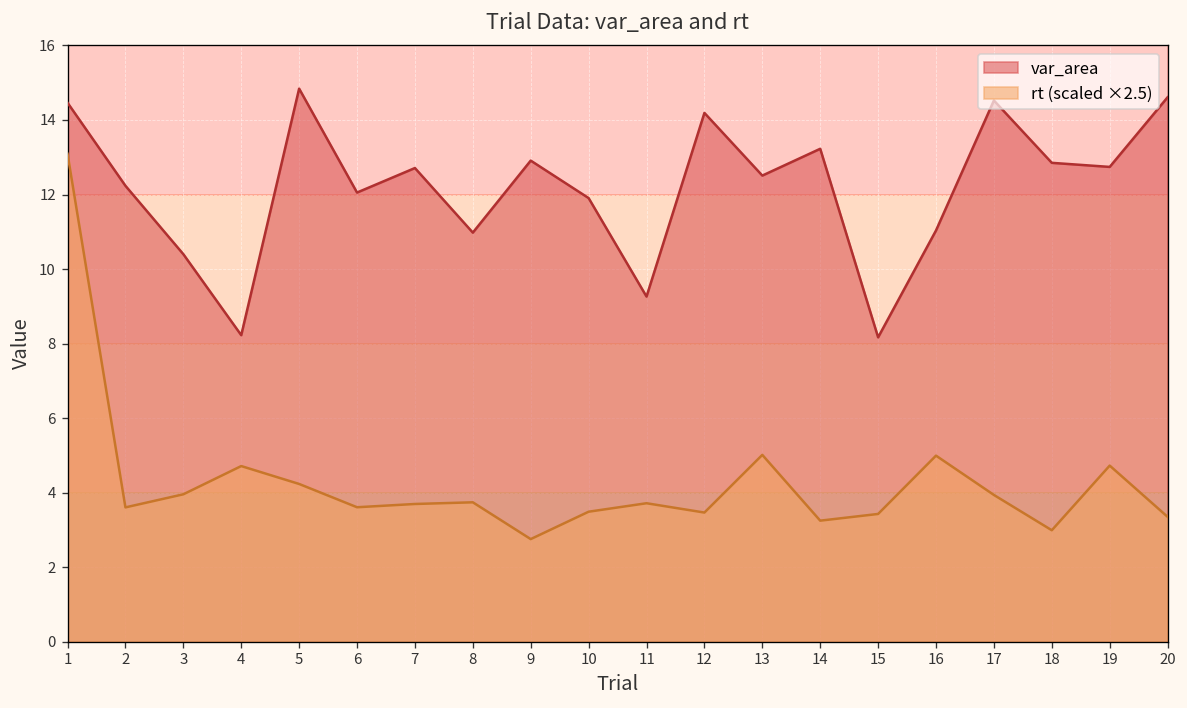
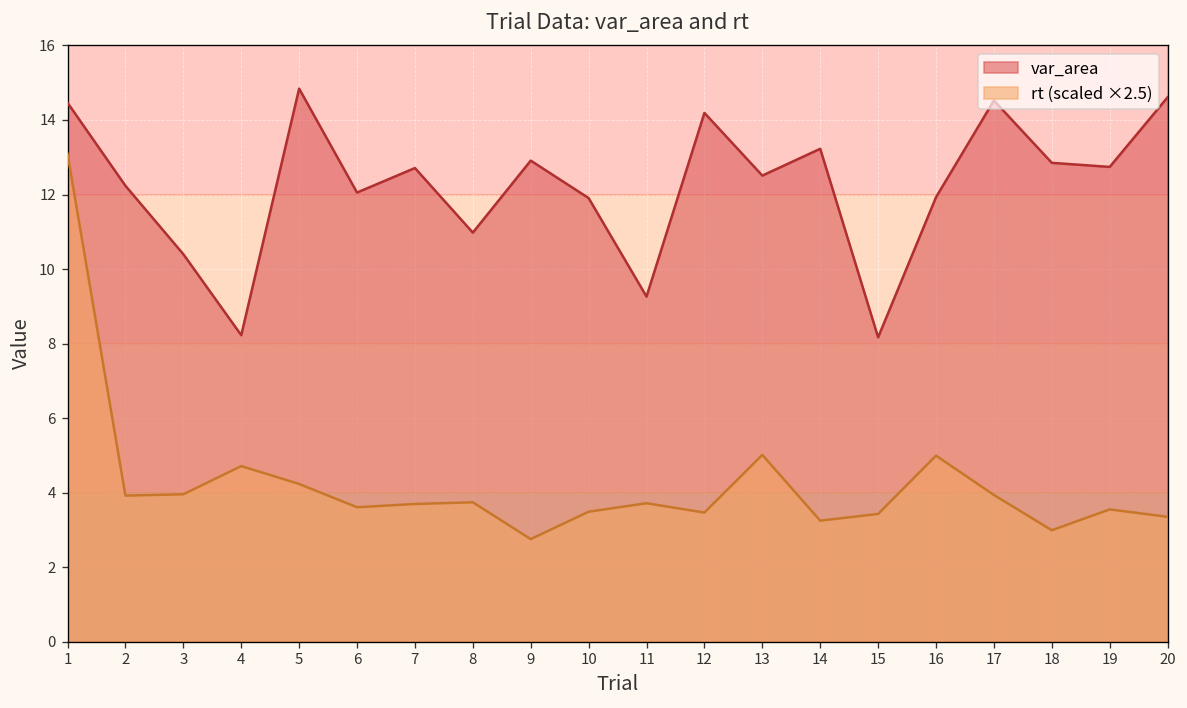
  {
    "var_area": {
      "1": 14.5,
      "2": 12.2,
      "3": 10.4,
      "4": 8.2,
      "5": 14.8,
      "6": 12.1,
      "7": 12.7,
      "8": 11.0,
      "9": 12.9,
      "10": 11.9,
      "11": 9.3,
      "12": 14.2,
      "13": 12.5,
      "14": 13.2,
      "15": 8.2,
-     "16": 11.0,
+     "16": 11.9,
      "18": 12.9,
      "19": 12.7,
      "20": 14.6
    },
    "rt (scaled ×2.5)": {
      "1": 13.1,
-     "2": 3.6,
+     "2": 3.9,
      "3": 4.0,
      "4": 4.7,
      "5": 4.2,
      "6": 3.6,
      "7": 3.7,
      "8": 3.7,
      "9": 2.8,
      "10": 3.5,
      "11": 3.7,
      "12": 3.5,
      "13": 5.0,
      "14": 3.2,
      "15": 3.4,
      "16": 5.0,
      "17": 3.9,
      "18": 3.0,
-     "19": 4.7,
+     "19": 3.5,
      "20": 3.4
    }
  }
